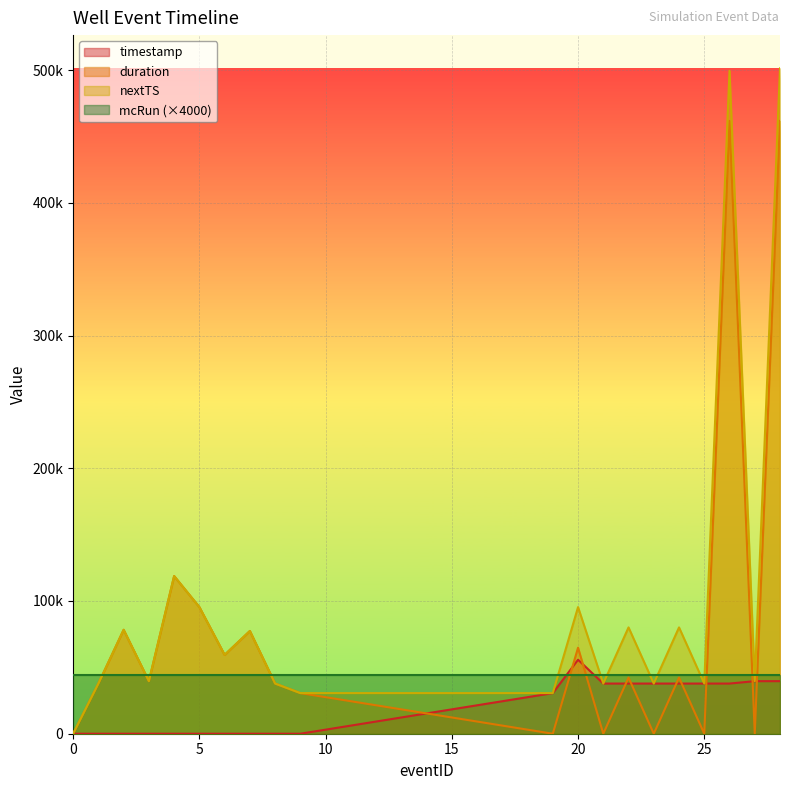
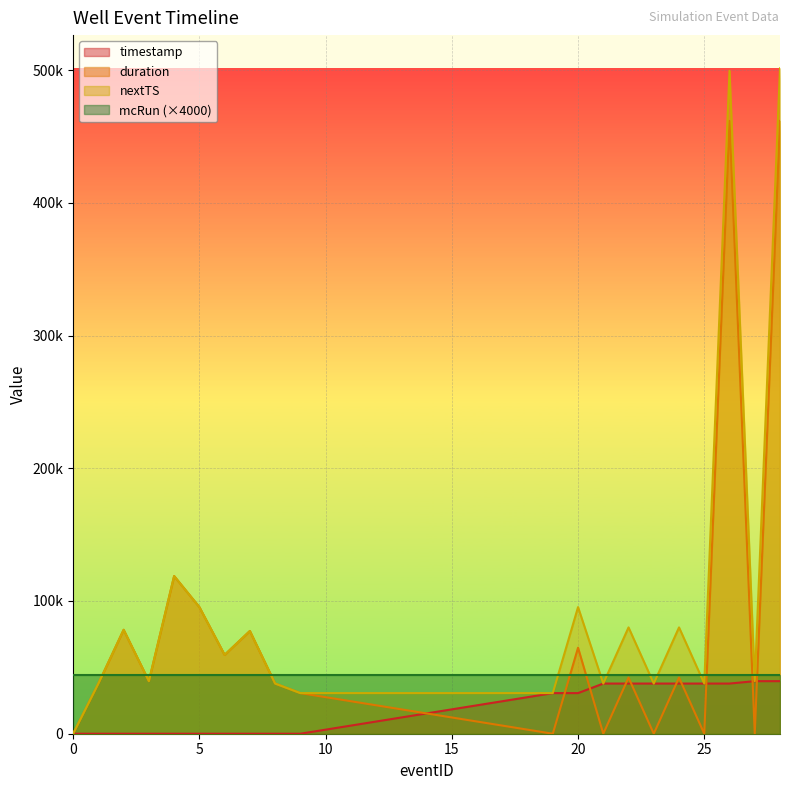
  {
    "timestamp": {
      "5": 0,
-     "20": 56000
+     "20": 31000
    },
    "mcRun (×4000)": {
      "0": 44000,
      "5": 44000,
      "20": 44000,
      "25": 44000
    }
  }
